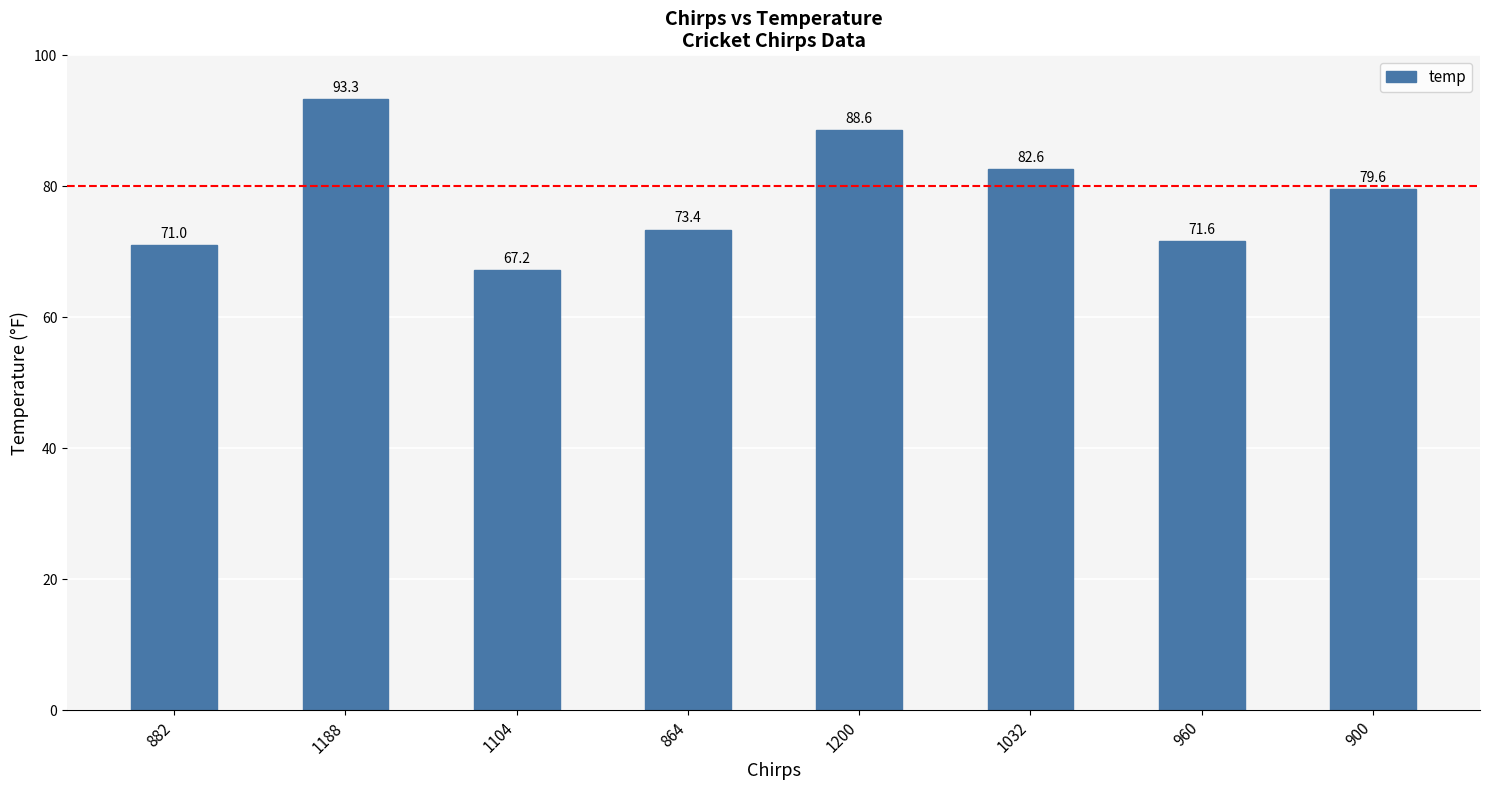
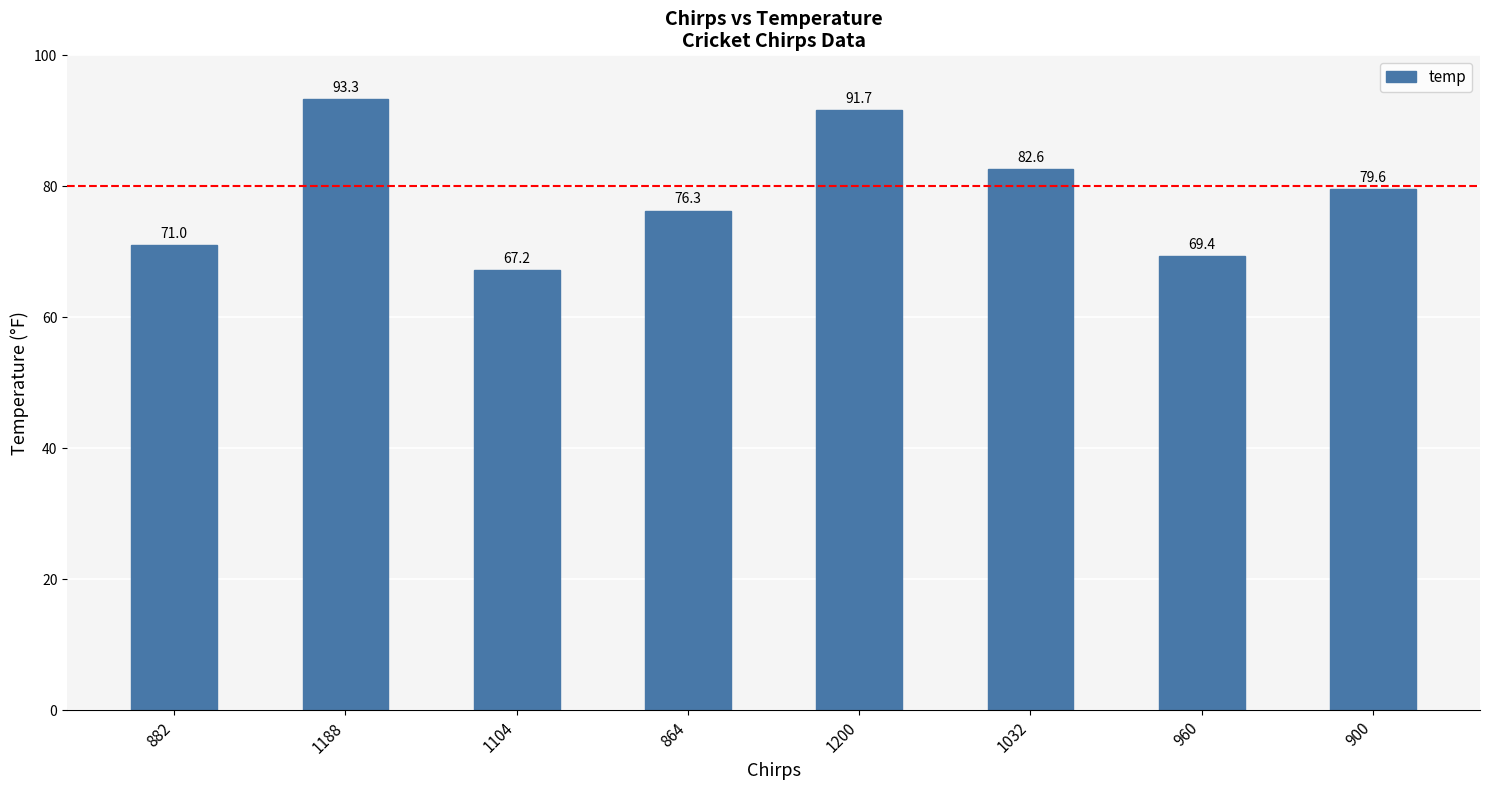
  {
    "882": 71.0,
    "1188": 93.3,
    "1104": 67.2,
-   "864": 73.4,
-   "1200": 88.6,
+   "864": 76.3,
+   "1200": 91.7,
    "1032": 82.6,
-   "960": 71.6,
+   "960": 69.4,
    "900": 79.6
  }
